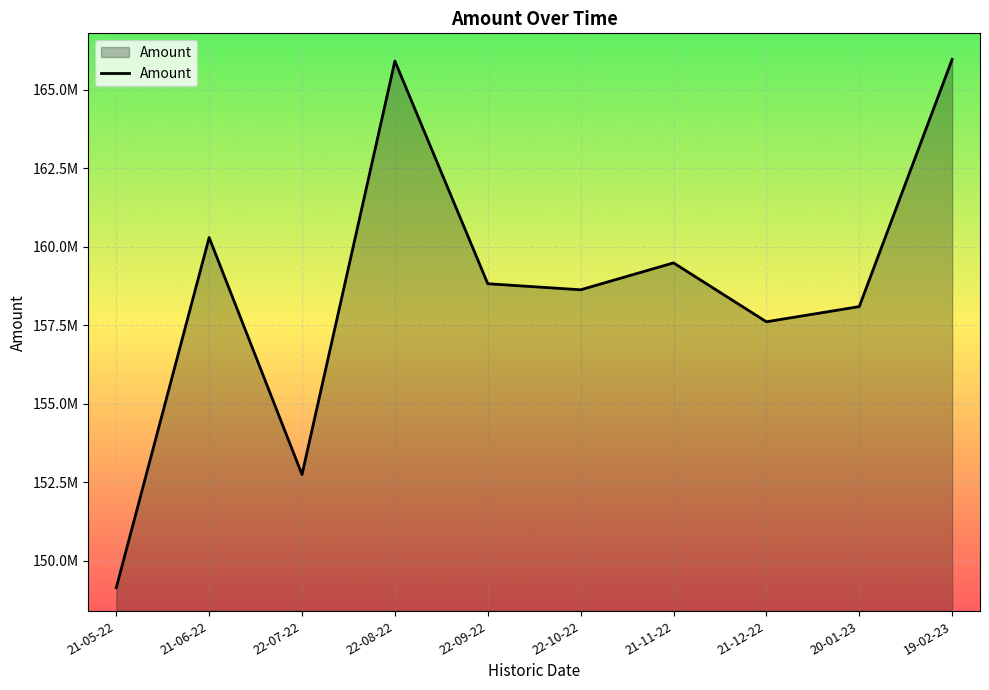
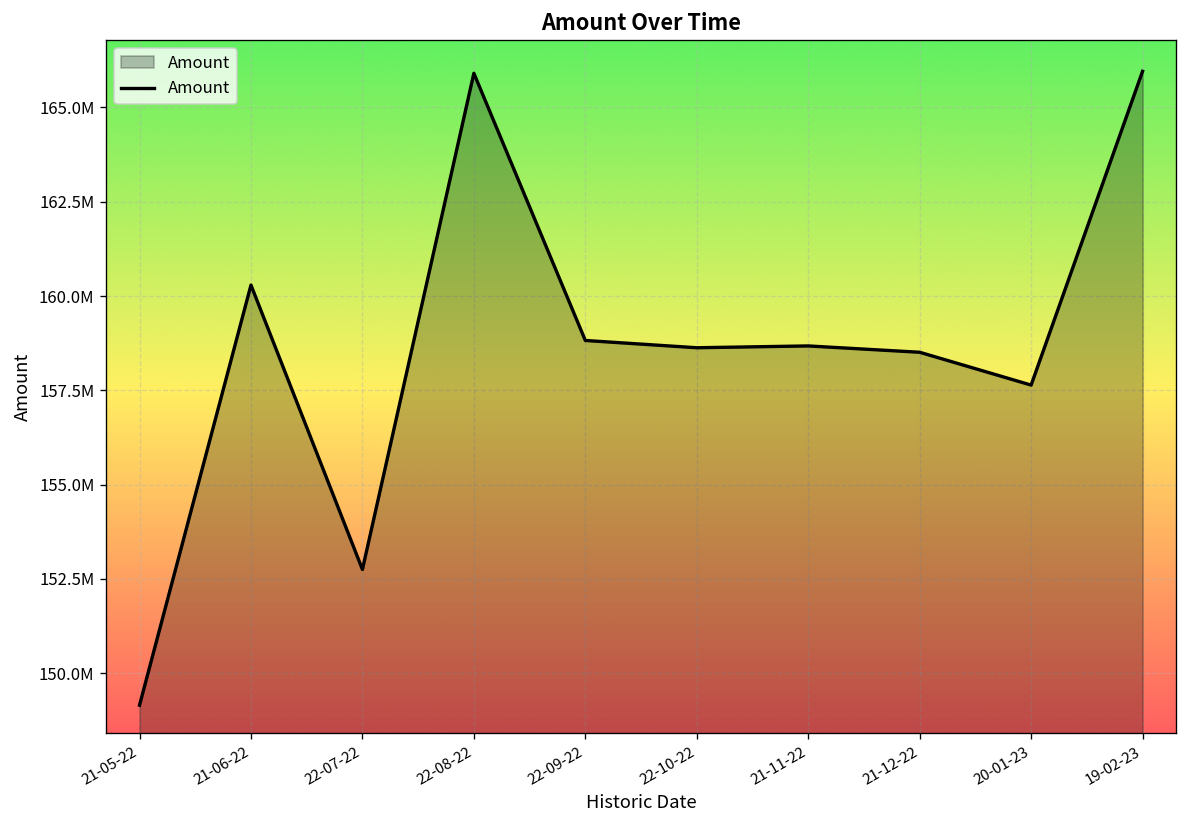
  {
    "21-05-22": 149100000,
    "21-06-22": 160300000,
    "22-07-22": 152700000,
    "22-08-22": 165900000,
    "22-09-22": 158800000,
    "22-10-22": 158600000,
-   "21-11-22": 159500000,
-   "21-12-22": 157600000,
-   "20-01-23": 158100000,
+   "21-11-22": 158700000,
+   "21-12-22": 158500000,
+   "20-01-23": 157600000,
    "19-02-23": 166000000
  }
